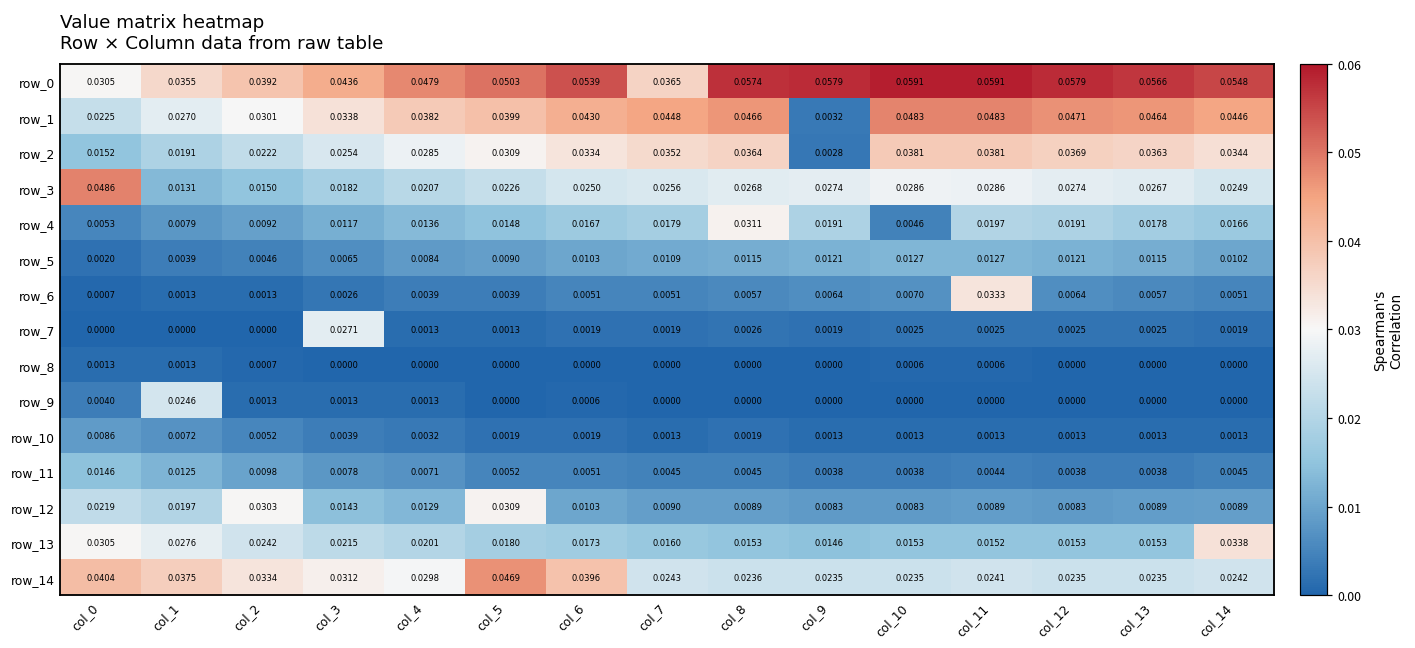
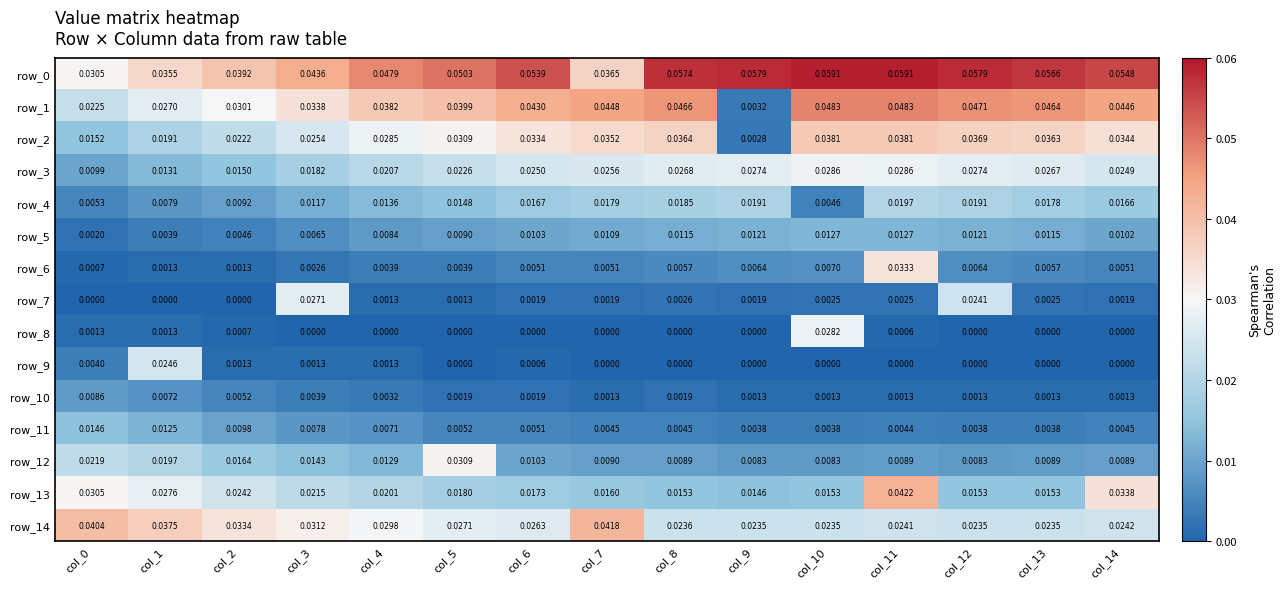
  {
    "row_3": {
-     "col_0": 0.0486,
+     "col_0": 0.0099,
      "col_1": 0.0131,
      "col_2": 0.0150,
      "col_3": 0.0182,
      "col_4": 0.0207,
      "col_5": 0.0226,
      "col_6": 0.0250,
      "col_7": 0.0256,
      "col_8": 0.0268,
      "col_9": 0.0274,
      "col_10": 0.0286,
      "col_11": 0.0286,
      "col_12": 0.0274,
      "col_13": 0.0267,
      "col_14": 0.0249
    },
    "row_4": {
      "col_0": 0.0053,
      "col_1": 0.0079,
      "col_2": 0.0092,
      "col_3": 0.0117,
      "col_4": 0.0136,
      "col_5": 0.0148,
      "col_6": 0.0167,
      "col_7": 0.0179,
-     "col_8": 0.0311,
+     "col_8": 0.0185,
      "col_9": 0.0191,
      "col_10": 0.0046,
      "col_11": 0.0197,
      "col_12": 0.0191,
      "col_13": 0.0178,
      "col_14": 0.0166
    },
    "row_7": {
      "col_0": 0.0000,
      "col_1": 0.0000,
      "col_2": 0.0000,
      "col_3": 0.0271,
      "col_4": 0.0013,
      "col_5": 0.0013,
      "col_6": 0.0019,
      "col_7": 0.0019,
      "col_8": 0.0026,
      "col_9": 0.0019,
      "col_10": 0.0025,
      "col_11": 0.0025,
-     "col_12": 0.0025,
+     "col_12": 0.0241,
      "col_13": 0.0025,
      "col_14": 0.0019
    },
    "row_8": {
      "col_0": 0.0013,
      "col_1": 0.0013,
      "col_2": 0.0007,
      "col_3": 0.0000,
      "col_4": 0.0000,
      "col_5": 0.0000,
      "col_6": 0.0000,
      "col_7": 0.0000,
      "col_8": 0.0000,
      "col_9": 0.0000,
-     "col_10": 0.0006,
+     "col_10": 0.0282,
      "col_11": 0.0006,
      "col_12": 0.0000,
      "col_13": 0.0000,
      "col_14": 0.0000
    },
    "row_12": {
      "col_0": 0.0219,
      "col_1": 0.0197,
-     "col_2": 0.0303,
+     "col_2": 0.0164,
      "col_3": 0.0143,
      "col_4": 0.0129,
      "col_5": 0.0309,
      "col_6": 0.0103,
      "col_7": 0.0090,
      "col_8": 0.0089,
      "col_9": 0.0083,
      "col_10": 0.0083,
      "col_11": 0.0089,
      "col_12": 0.0083,
      "col_13": 0.0089,
      "col_14": 0.0089
    },
    "row_13": {
      "col_0": 0.0305,
      "col_1": 0.0276,
      "col_2": 0.0242,
      "col_3": 0.0215,
      "col_4": 0.0201,
      "col_5": 0.0180,
      "col_6": 0.0173,
      "col_7": 0.0160,
      "col_8": 0.0153,
      "col_9": 0.0146,
      "col_10": 0.0153,
-     "col_11": 0.0152,
+     "col_11": 0.0422,
      "col_12": 0.0153,
      "col_13": 0.0153,
      "col_14": 0.0338
    },
    "row_14": {
      "col_0": 0.0404,
      "col_1": 0.0375,
      "col_2": 0.0334,
      "col_3": 0.0312,
      "col_4": 0.0298,
-     "col_5": 0.0469,
-     "col_6": 0.0396,
-     "col_7": 0.0243,
+     "col_5": 0.0271,
+     "col_6": 0.0263,
+     "col_7": 0.0418,
      "col_8": 0.0236,
      "col_9": 0.0235,
      "col_10": 0.0235,
      "col_11": 0.0241,
      "col_12": 0.0235,
      "col_13": 0.0235,
      "col_14": 0.0242
    }
  }
